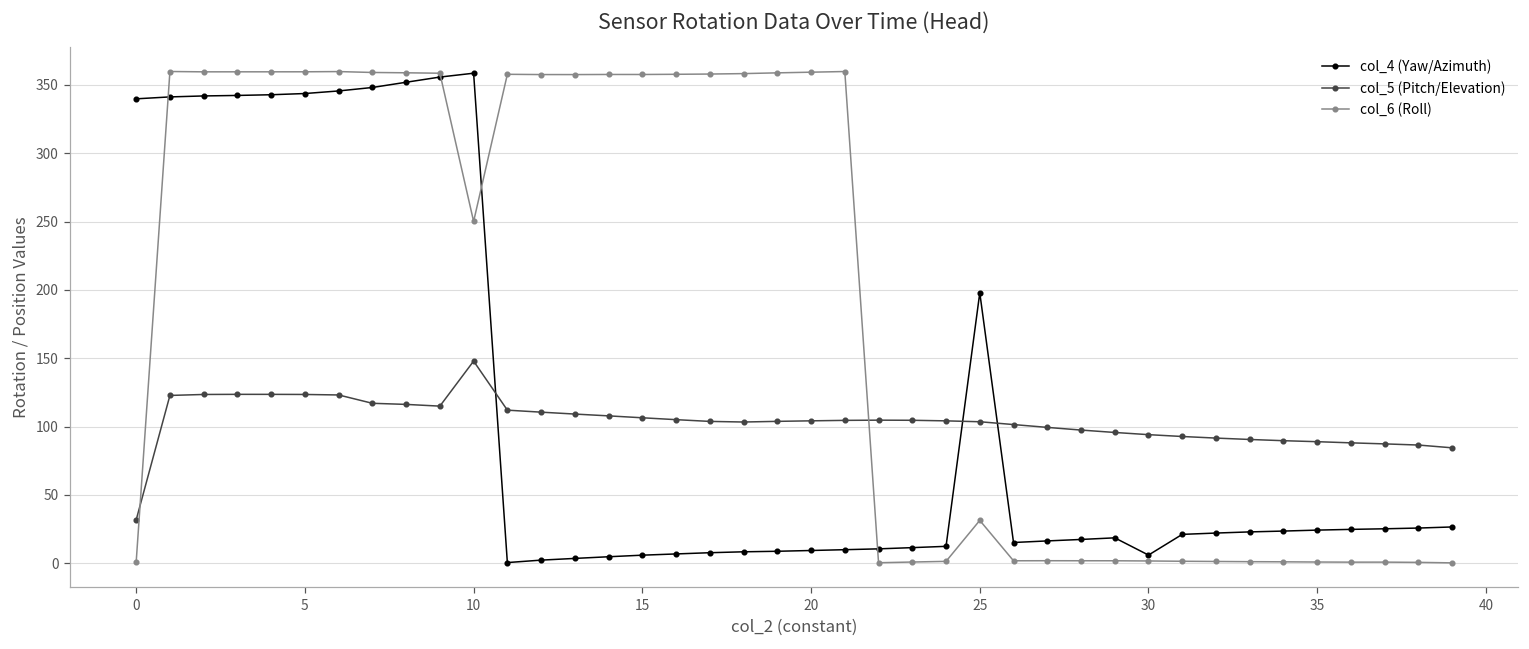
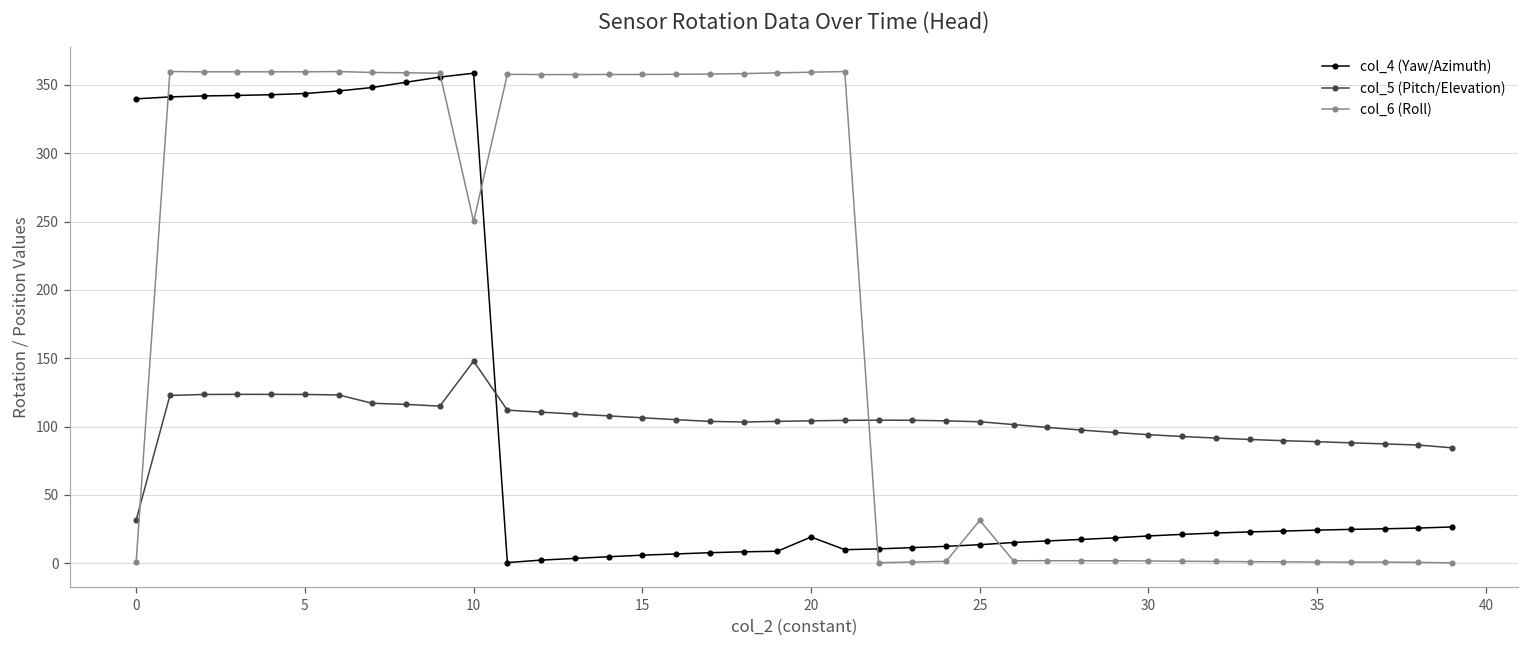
  {
    "col_4 (Yaw/Azimuth)": {
      "0": 340,
      "5": 344,
      "10": 359,
      "15": 6,
-     "20": 9,
-     "25": 198,
-     "30": 6,
+     "20": 19,
+     "25": 14,
+     "30": 20,
      "35": 24
    },
    "col_5 (Pitch/Elevation)": {
      "0": 32,
      "5": 124,
      "10": 148,
      "15": 106,
      "20": 104,
      "25": 104,
      "30": 94,
      "35": 89
    },
    "col_6 (Roll)": {
      "0": 1,
      "5": 360,
      "10": 250,
      "15": 358,
      "20": 359,
      "25": 31,
      "30": 2,
      "35": 1
    }
  }
